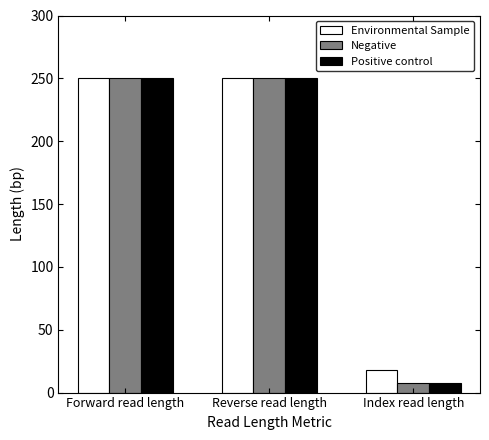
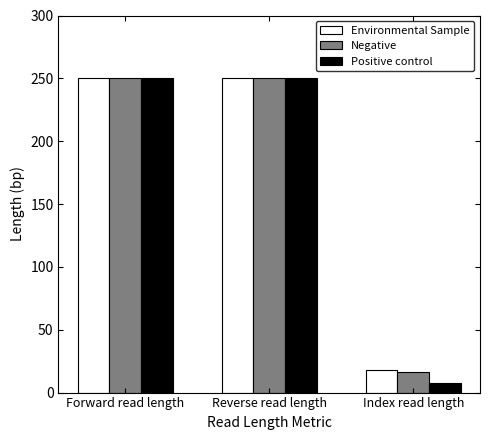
  {
    "Environmental Sample": {
      "Forward read length": 250,
      "Reverse read length": 250,
      "Index read length": 18
    },
    "Negative": {
      "Forward read length": 250,
      "Reverse read length": 250,
-     "Index read length": 8
+     "Index read length": 16
    },
    "Positive control": {
      "Forward read length": 250,
      "Reverse read length": 250,
      "Index read length": 8
    }
  }
